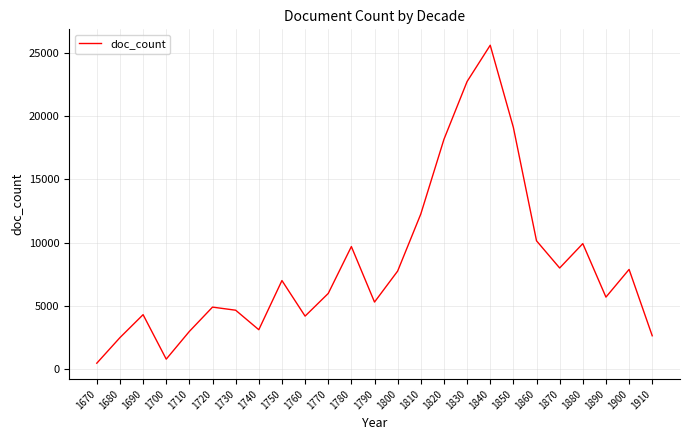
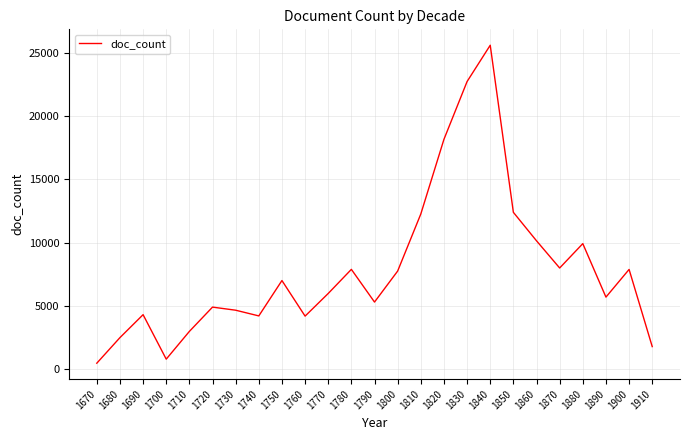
  {
    "1670": 500,
    "1680": 2500,
    "1690": 4300,
    "1700": 800,
    "1710": 3000,
    "1720": 4900,
    "1730": 4700,
-   "1740": 3100,
+   "1740": 4200,
    "1750": 7000,
    "1760": 4200,
    "1770": 6000,
-   "1780": 9700,
+   "1780": 7900,
    "1790": 5300,
    "1800": 7800,
    "1810": 12300,
    "1820": 18200,
    "1830": 22700,
    "1840": 25600,
-   "1850": 19100,
+   "1850": 12400,
    "1860": 10100,
    "1870": 8000,
    "1880": 9900,
    "1890": 5700,
    "1900": 7900,
-   "1910": 2700
+   "1910": 1800
  }
